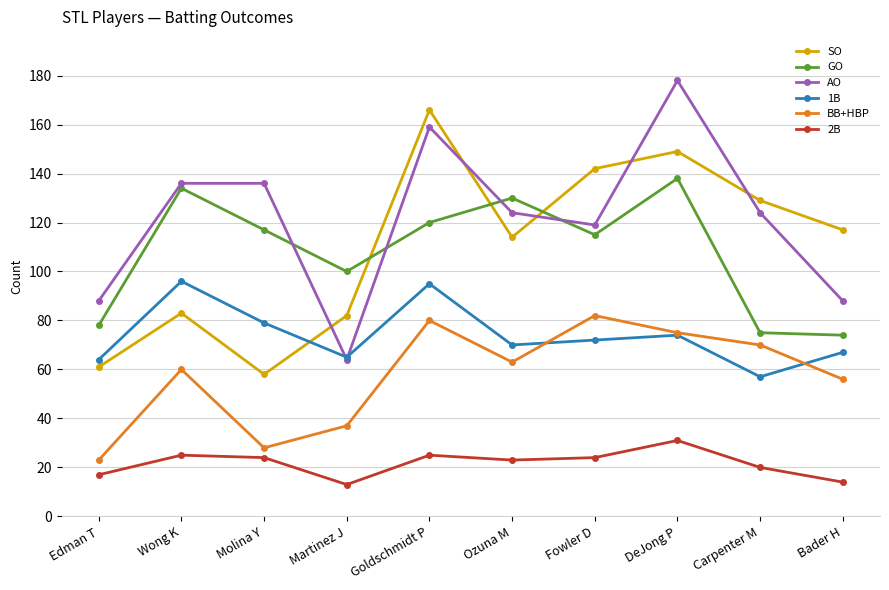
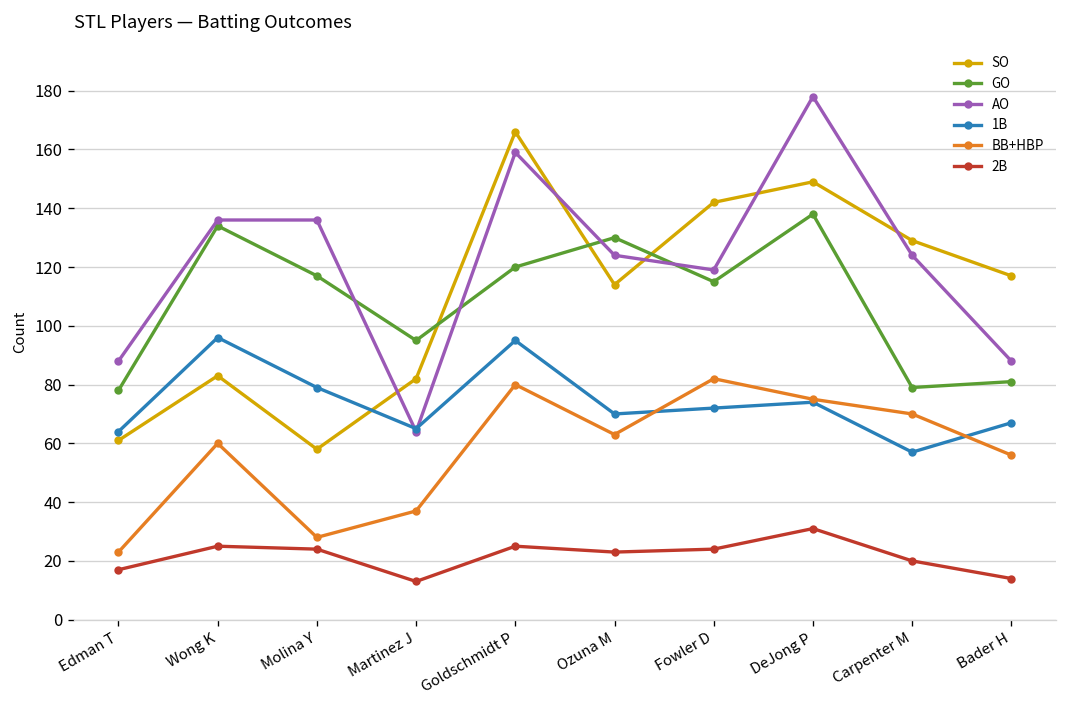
  {
    "GO": {
      "Edman T": 78,
      "Wong K": 134,
      "Molina Y": 117,
-     "Martinez J": 100,
+     "Martinez J": 95,
      "Goldschmidt P": 120,
      "Ozuna M": 130,
      "Fowler D": 115,
      "DeJong P": 138,
-     "Carpenter M": 75,
-     "Bader H": 74
+     "Carpenter M": 79,
+     "Bader H": 81
    },
    "AO": {
      "Edman T": 88,
      "Wong K": 136,
      "Molina Y": 136,
      "Goldschmidt P": 159,
      "Ozuna M": 124,
      "Fowler D": 119,
      "DeJong P": 178,
      "Carpenter M": 124,
      "Bader H": 88
    },
    "1B": {
      "Edman T": 64,
      "Wong K": 96,
      "Molina Y": 79,
      "Goldschmidt P": 95,
      "Ozuna M": 70,
      "Fowler D": 72,
      "Carpenter M": 57,
      "Bader H": 67
    },
    "2B": {
      "Edman T": 17,
      "Wong K": 25,
      "Molina Y": 24,
      "Martinez J": 13,
      "Goldschmidt P": 25,
      "Ozuna M": 23,
      "Fowler D": 24,
      "DeJong P": 31,
      "Carpenter M": 20,
      "Bader H": 14
    }
  }
